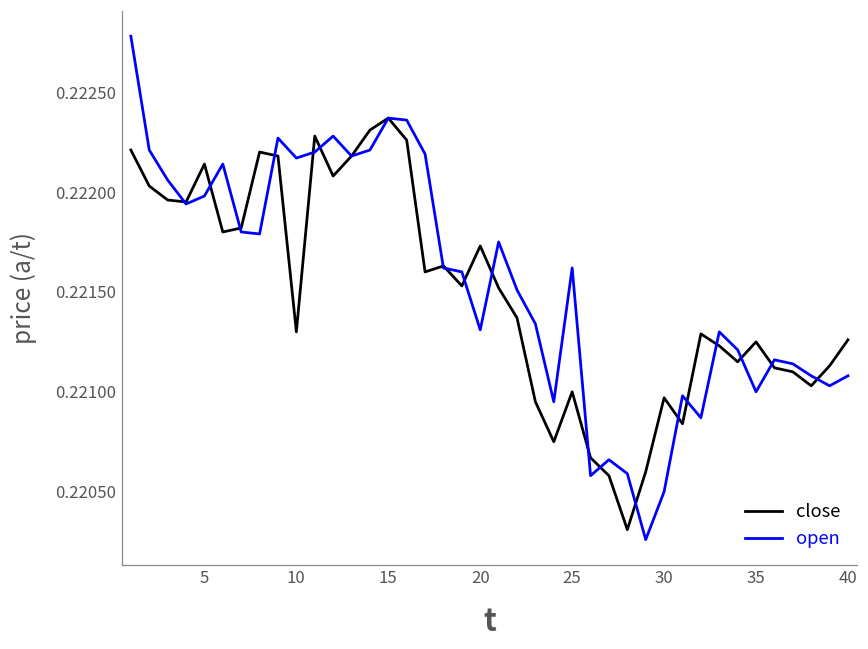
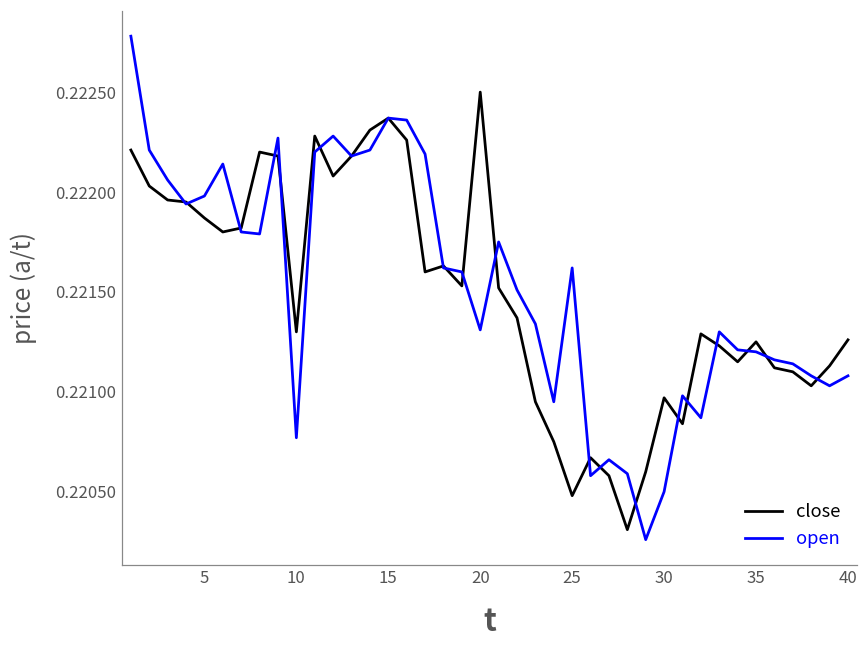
  {
    "close": {
-     "5": 0.22214,
+     "5": 0.22187,
      "10": 0.22130,
-     "20": 0.22173,
-     "25": 0.22100,
+     "20": 0.22250,
+     "25": 0.22048,
      "30": 0.22097,
      "35": 0.22125,
      "40": 0.22126
    },
    "open": {
      "5": 0.22198,
-     "10": 0.22217,
+     "10": 0.22077,
      "20": 0.22131,
      "25": 0.22162,
      "30": 0.22050,
-     "35": 0.2210,
+     "35": 0.2212,
      "40": 0.22108
    }
  }
